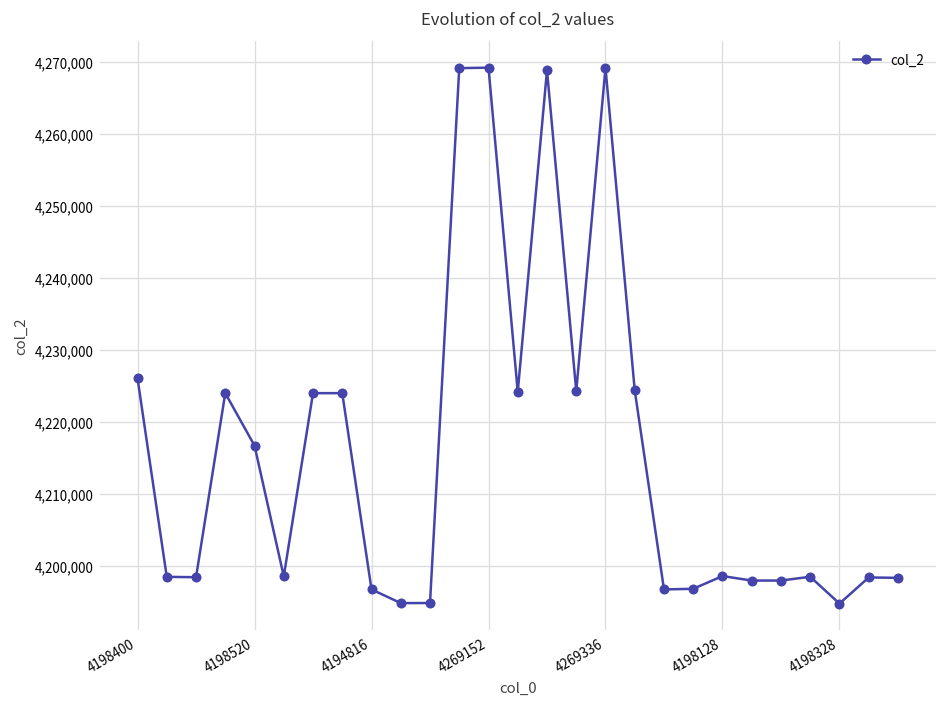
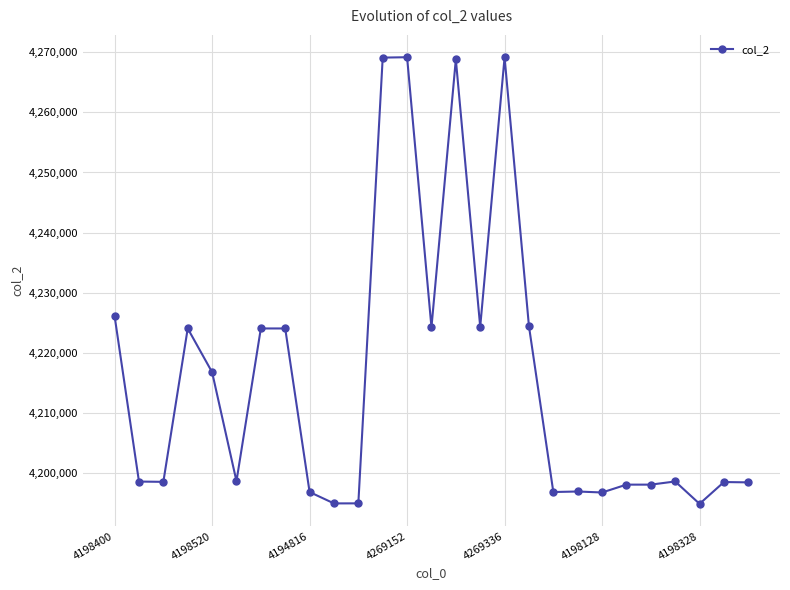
  {
    "4198400": "4,226,000",
    "4198520": "4,217,000",
    "4194816": "4,197,000",
    "4269152": "4,269,000",
    "4269336": "4,269,000",
-   "4198128": "4,199,000",
+   "4198128": "4,197,000",
    "4198328": "4,195,000"
  }
